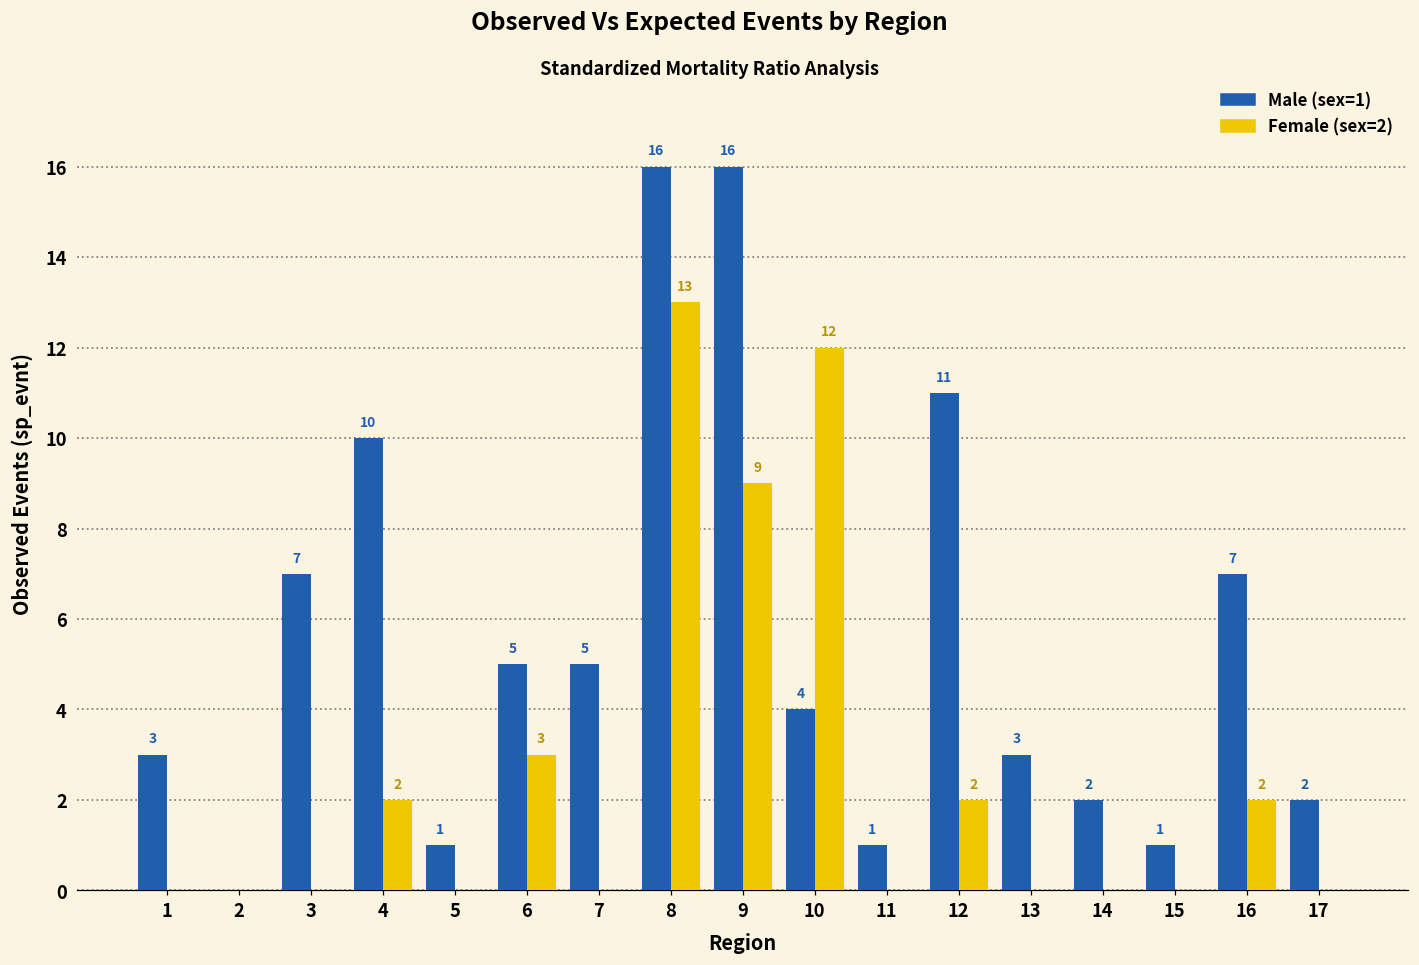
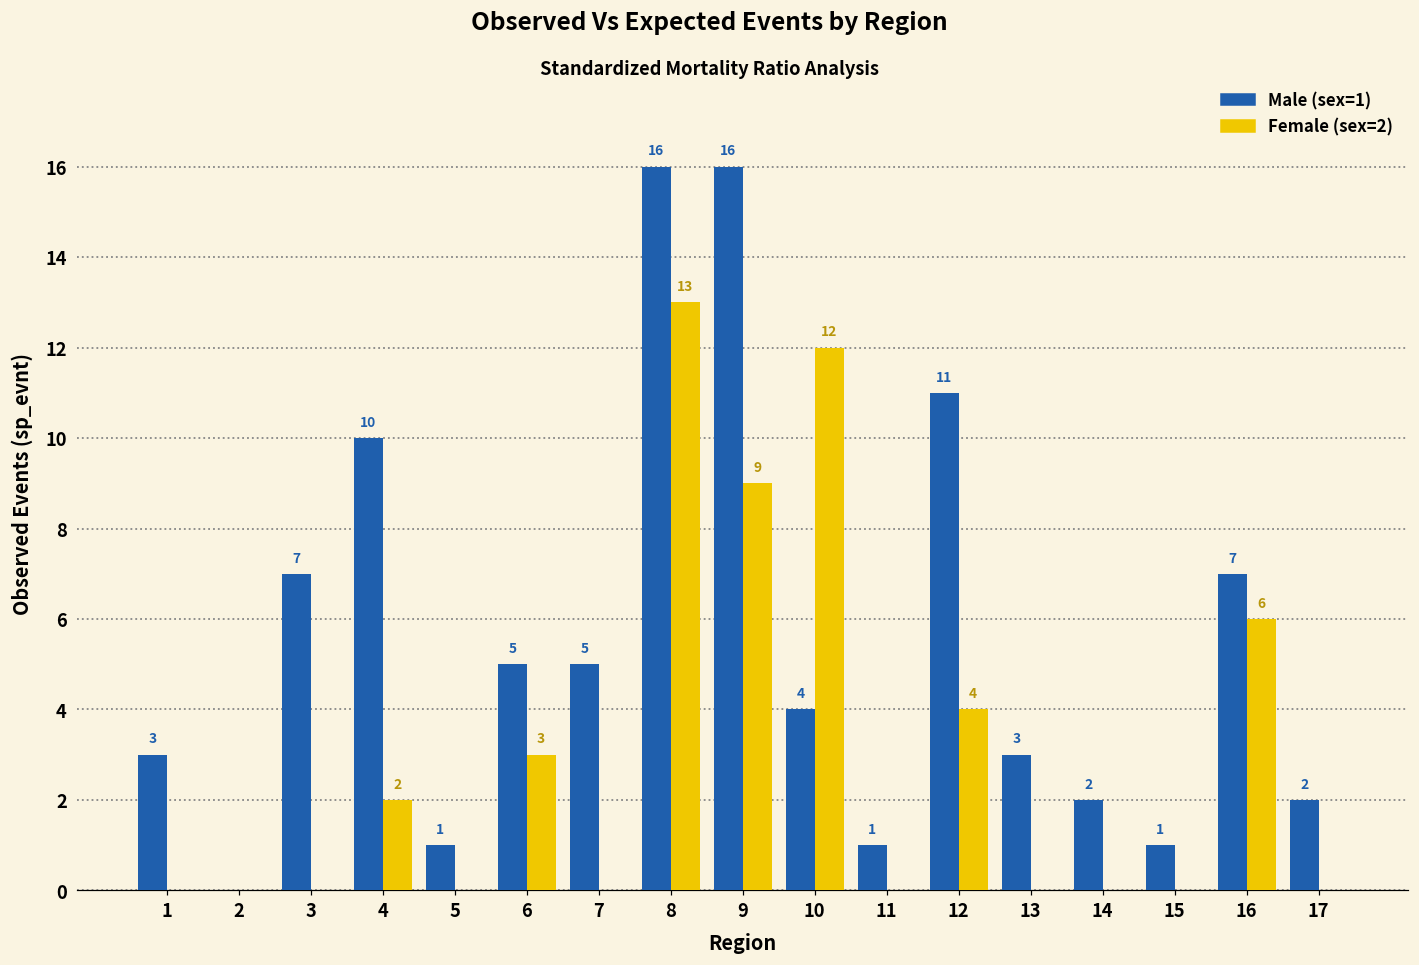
  {
    "Male (sex=1)": {
      "1": 3,
      "3": 7,
      "4": 10,
      "5": 1,
      "6": 5,
      "7": 5,
      "8": 16,
      "9": 16,
      "10": 4,
      "11": 1,
      "12": 11,
      "13": 3,
      "14": 2,
      "15": 1,
      "16": 7,
      "17": 2
    },
    "Female (sex=2)": {
      "4": 2,
      "6": 3,
      "8": 13,
      "9": 9,
      "10": 12,
-     "12": 2,
-     "16": 2
+     "12": 4,
+     "16": 6
    }
  }
